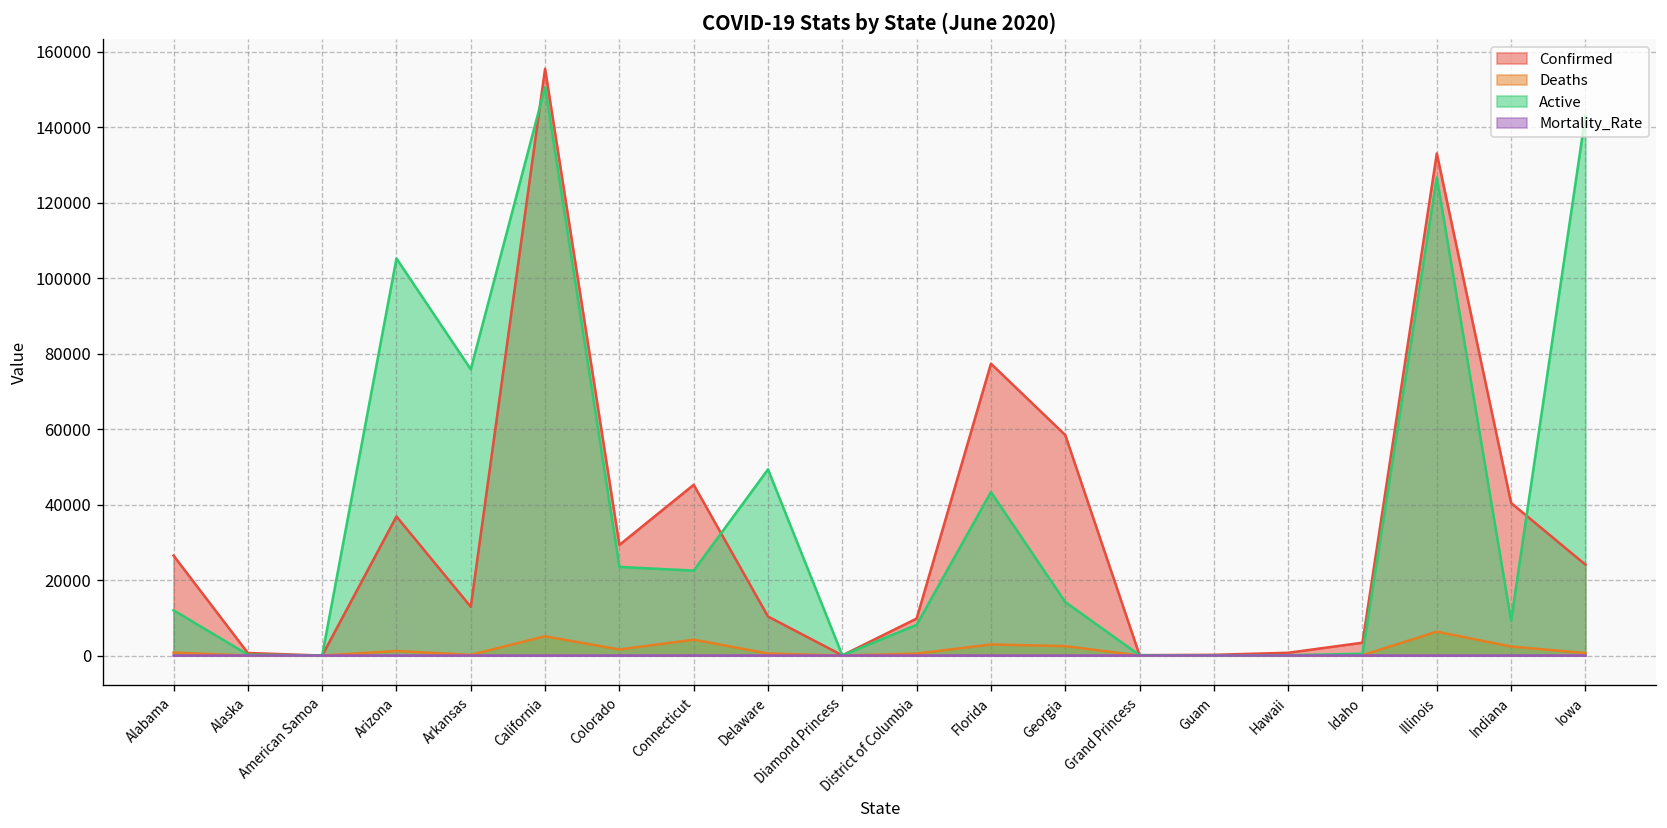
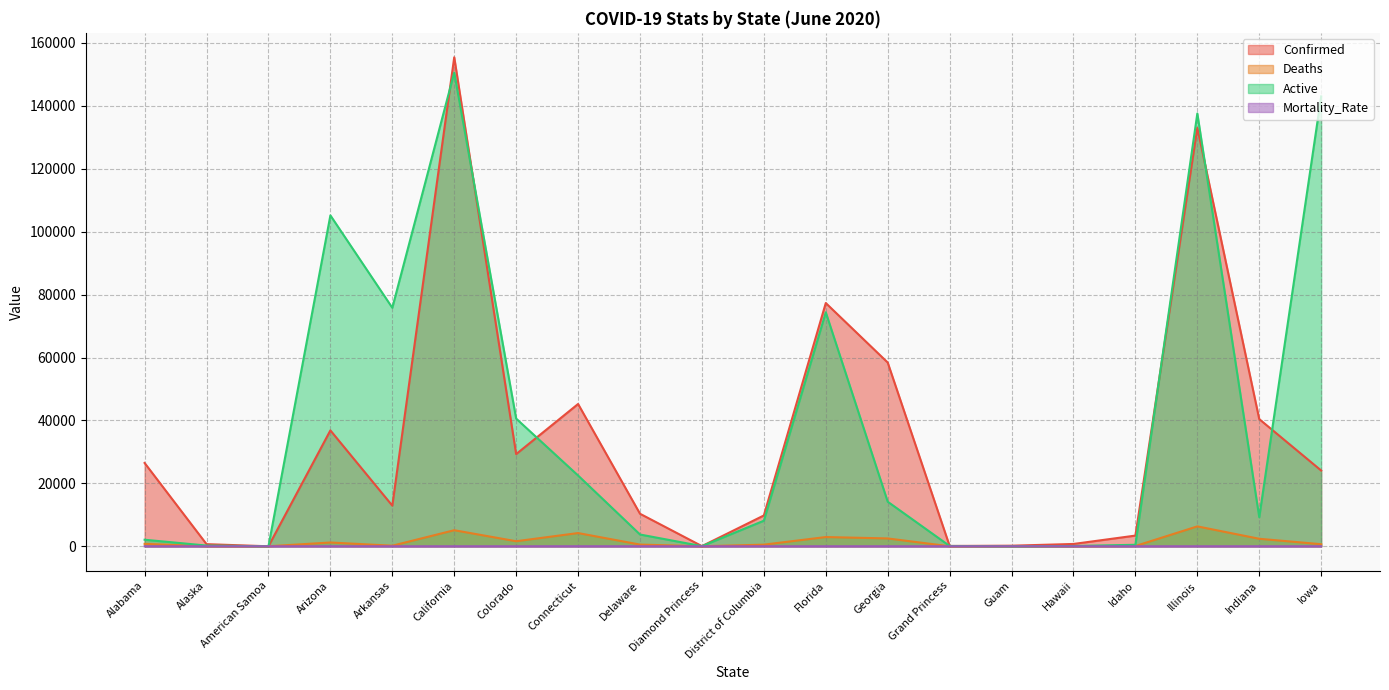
  {
    "Active": {
-     "Alabama": 12000,
+     "Alabama": 2000,
      "Arizona": 105000,
      "Arkansas": 76000,
      "California": 151000,
-     "Colorado": 23000,
+     "Colorado": 41000,
      "Connecticut": 22000,
-     "Delaware": 49000,
+     "Delaware": 4000,
      "District of Columbia": 8000,
-     "Florida": 43000,
+     "Florida": 74000,
      "Georgia": 14000,
-     "Illinois": 127000,
+     "Illinois": 138000,
      "Indiana": 9000
    },
    "Mortality_Rate": {
      "Arizona": 0,
      "California": 0,
      "Colorado": 0,
      "Connecticut": 0,
      "Florida": 0,
      "Georgia": 0,
      "Illinois": 0,
      "Indiana": 0
    }
  }
